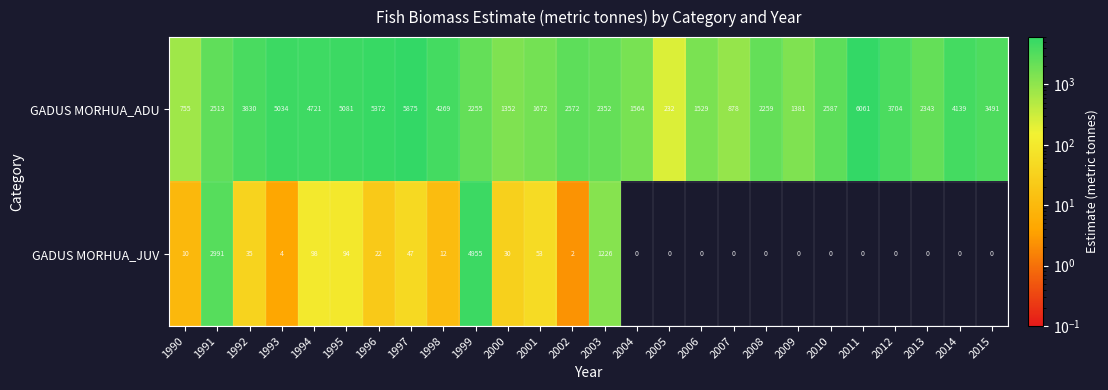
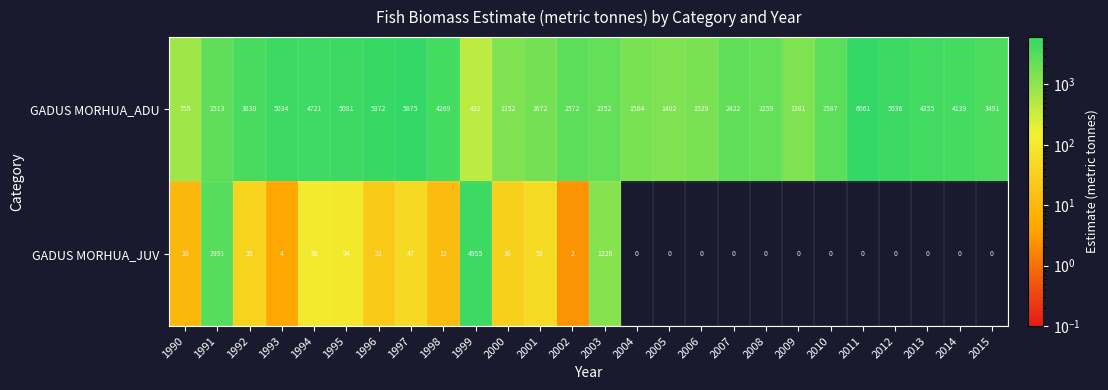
  {
    "GADUS MORHUA_ADU": {
      "1990": 755,
      "1991": 2513,
      "1992": 3830,
      "1993": 5034,
      "1994": 4721,
      "1995": 5081,
      "1996": 5372,
      "1997": 5875,
      "1998": 4269,
-     "1999": 2255,
+     "1999": 432,
      "2000": 1352,
      "2001": 1672,
      "2002": 2572,
      "2003": 2352,
      "2004": 1564,
-     "2005": 232,
+     "2005": 1402,
      "2006": 1529,
-     "2007": 878,
+     "2007": 2422,
      "2008": 2259,
      "2009": 1381,
      "2010": 2587,
      "2011": 6061,
-     "2012": 3704,
-     "2013": 2343,
+     "2012": 5036,
+     "2013": 4355,
      "2014": 4139,
      "2015": 3491
    },
    "GADUS MORHUA_JUV": {
      "1990": 10,
      "1991": 2991,
      "1992": 35,
      "1993": 4,
      "1994": 98,
      "1995": 94,
      "1996": 22,
      "1997": 47,
      "1998": 12,
      "1999": 4955,
      "2000": 30,
      "2001": 53,
      "2002": 2,
      "2003": 1226,
      "2004": 0,
      "2005": 0,
      "2006": 0,
      "2007": 0,
      "2008": 0,
      "2009": 0,
      "2010": 0,
      "2011": 0,
      "2012": 0,
      "2013": 0,
      "2014": 0,
      "2015": 0
    }
  }
